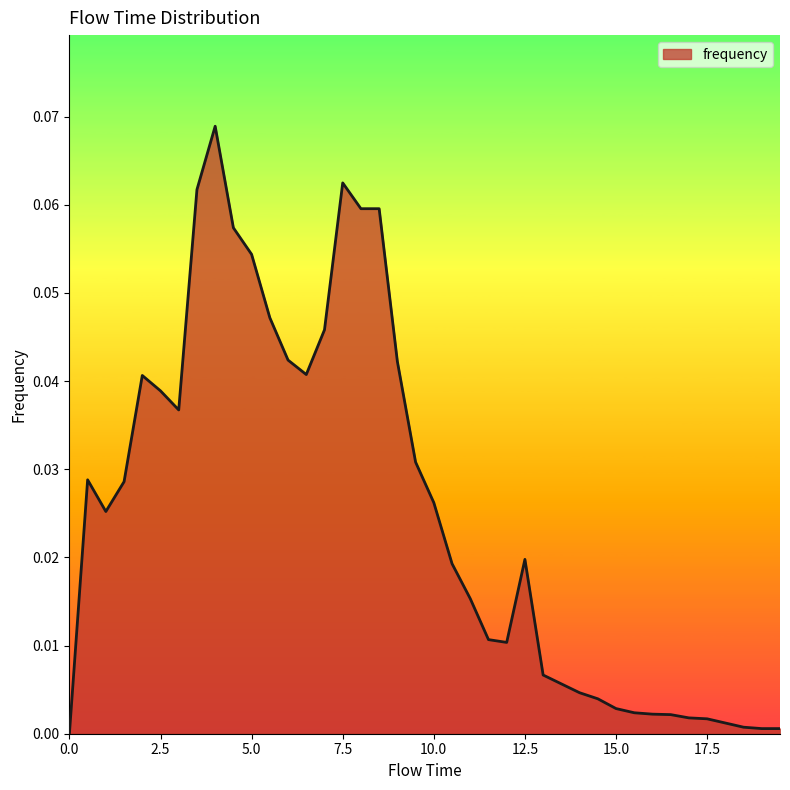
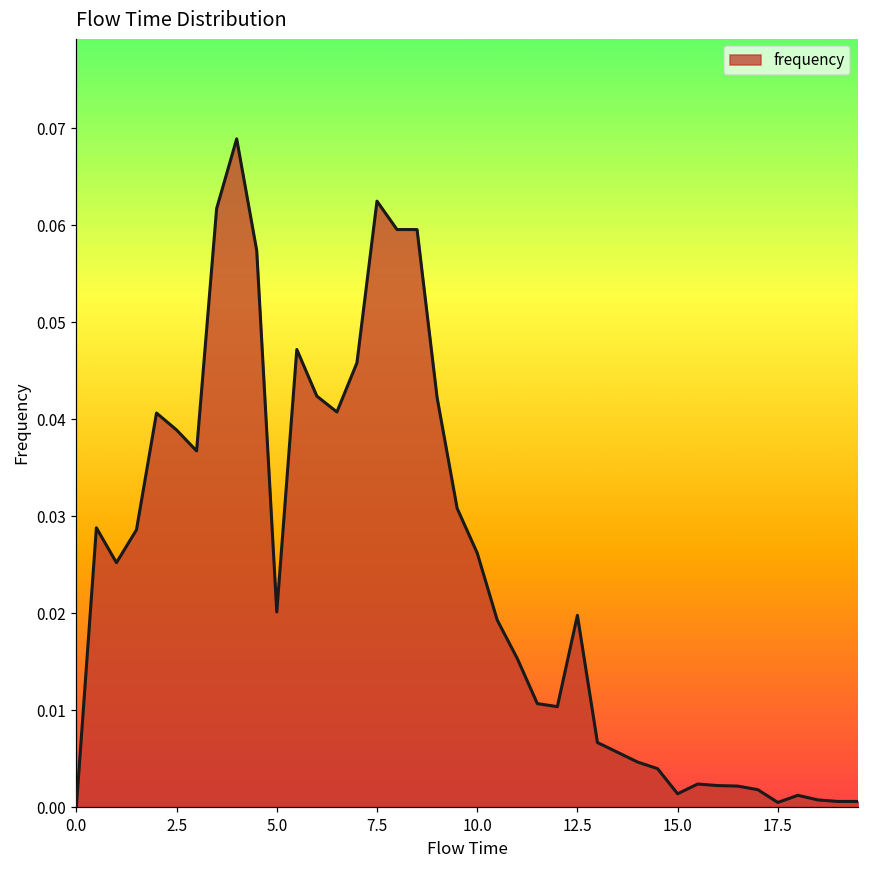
  {
    "0.0": 0.000,
    "2.5": 0.039,
-   "5.0": 0.054,
+   "5.0": 0.020,
    "7.5": 0.062,
    "10.0": 0.026,
    "12.5": 0.020,
-   "15.0": 0.003,
-   "17.5": 0.002
+   "15.0": 0.001,
+   "17.5": 0.000
  }
